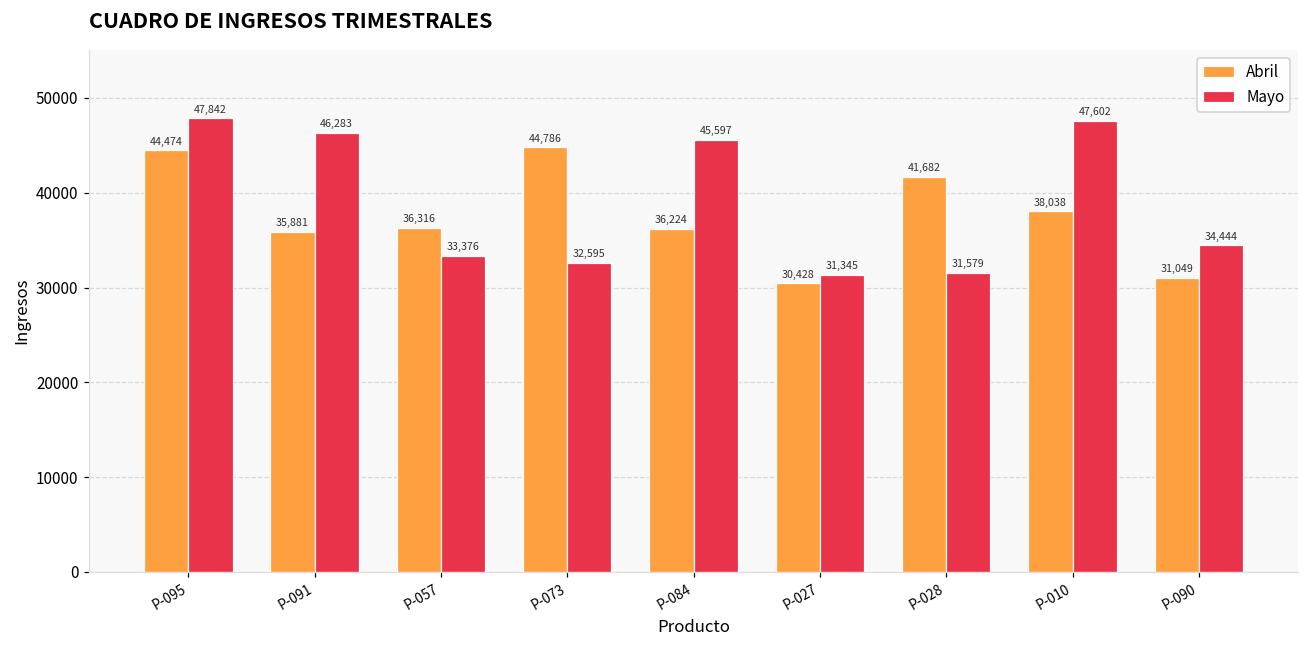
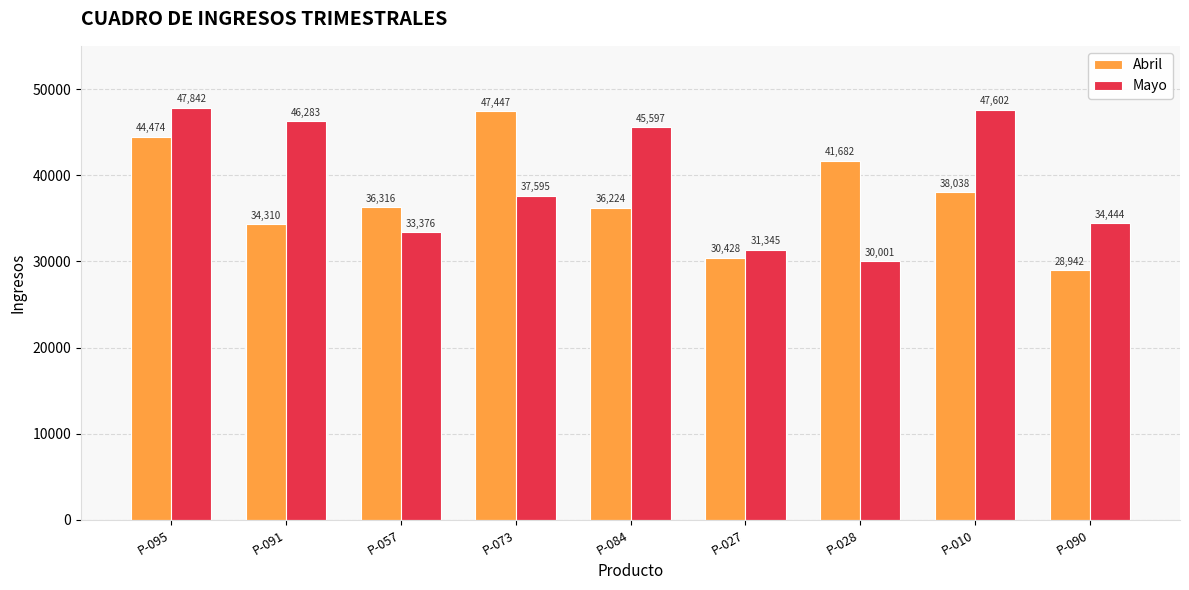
  {
    "Abril": {
      "P-095": "44,474",
-     "P-091": "35,881",
+     "P-091": "34,310",
      "P-057": "36,316",
-     "P-073": "44,786",
+     "P-073": "47,447",
      "P-084": "36,224",
      "P-027": "30,428",
      "P-028": "41,682",
      "P-010": "38,038",
-     "P-090": "31,049"
+     "P-090": "28,942"
    },
    "Mayo": {
      "P-095": "47,842",
      "P-091": "46,283",
      "P-057": "33,376",
-     "P-073": "32,595",
+     "P-073": "37,595",
      "P-084": "45,597",
      "P-027": "31,345",
-     "P-028": "31,579",
+     "P-028": "30,001",
      "P-010": "47,602",
      "P-090": "34,444"
    }
  }
